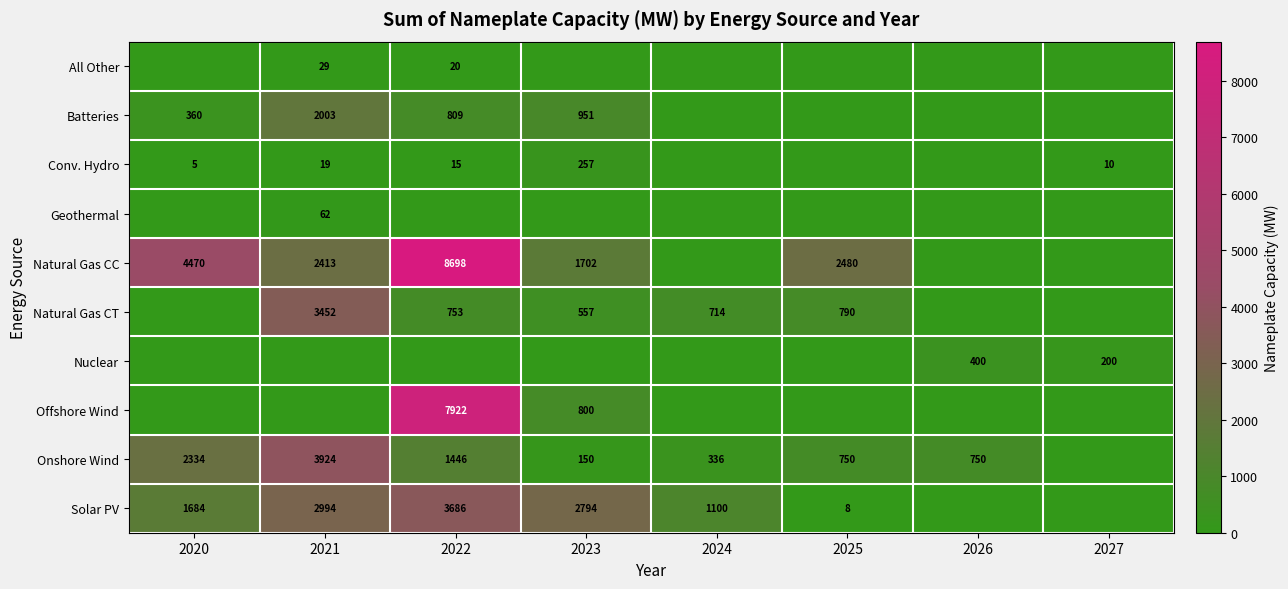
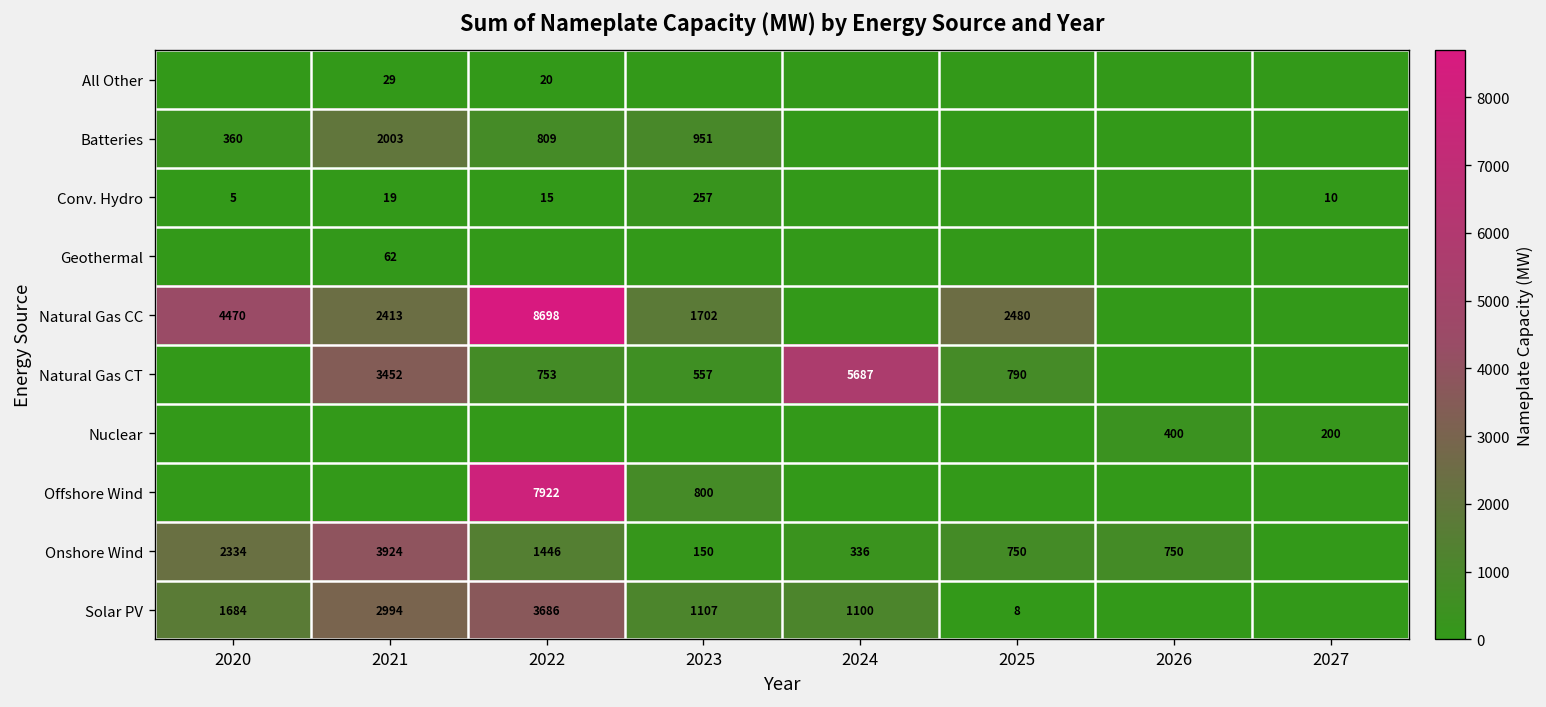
  {
    "All Other": {
      "2021": 29,
      "2022": 20
    },
    "Batteries": {
      "2020": 360,
      "2021": 2003,
      "2022": 809,
      "2023": 951
    },
    "Conv. Hydro": {
      "2020": 5,
      "2021": 19,
      "2022": 15,
      "2023": 257,
      "2027": 10
    },
    "Geothermal": {
      "2021": 62
    },
    "Natural Gas CC": {
      "2020": 4470,
      "2021": 2413,
      "2022": 8698,
      "2023": 1702,
      "2025": 2480
    },
    "Natural Gas CT": {
      "2021": 3452,
      "2022": 753,
      "2023": 557,
-     "2024": 714,
+     "2024": 5687,
      "2025": 790
    },
    "Nuclear": {
      "2026": 400,
      "2027": 200
    },
    "Offshore Wind": {
      "2022": 7922,
      "2023": 800
    },
    "Onshore Wind": {
      "2020": 2334,
      "2021": 3924,
      "2022": 1446,
      "2023": 150,
      "2024": 336,
      "2025": 750,
      "2026": 750
    },
    "Solar PV": {
      "2020": 1684,
      "2021": 2994,
      "2022": 3686,
-     "2023": 2794,
+     "2023": 1107,
      "2024": 1100,
      "2025": 8
    }
  }
